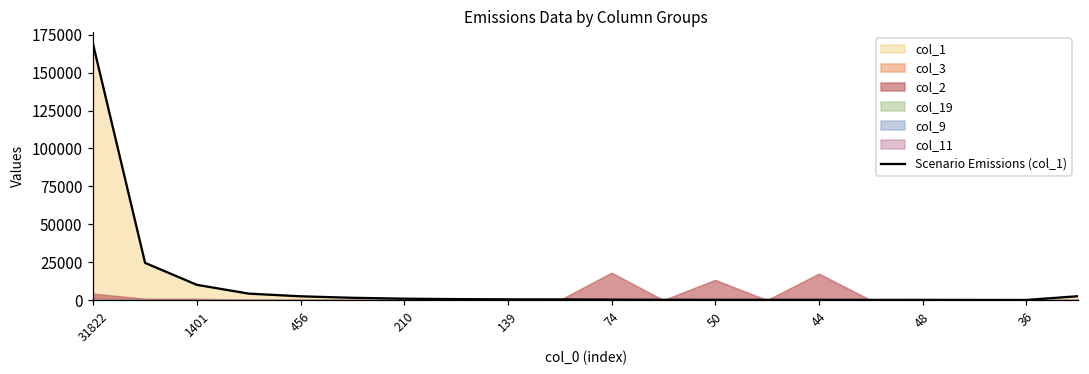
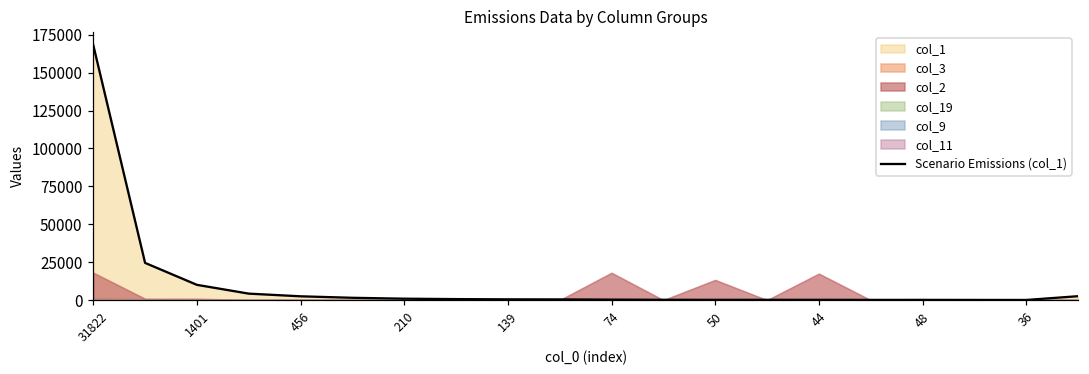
  {
    "col_2": {
-     "31822": 4000,
+     "31822": 18000,
      "74": 18000,
      "50": 13000,
      "44": 17000
    }
  }
